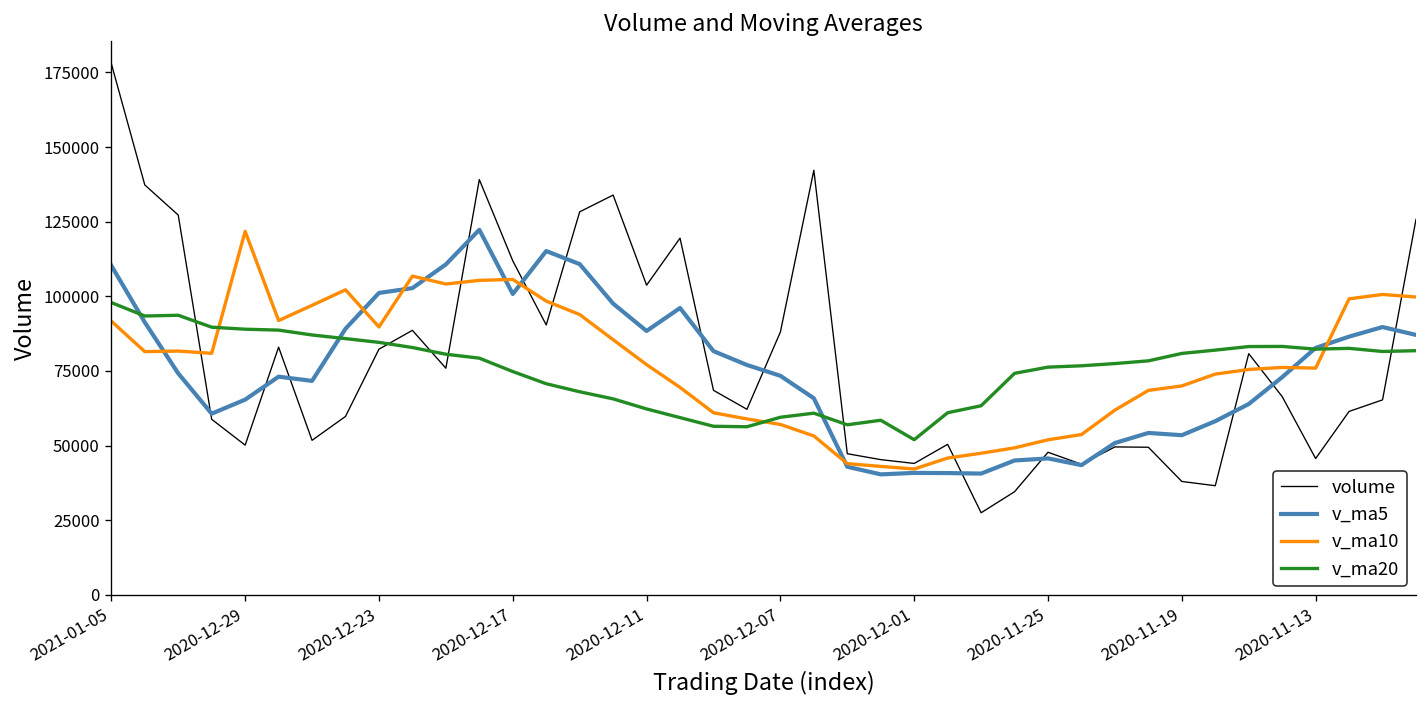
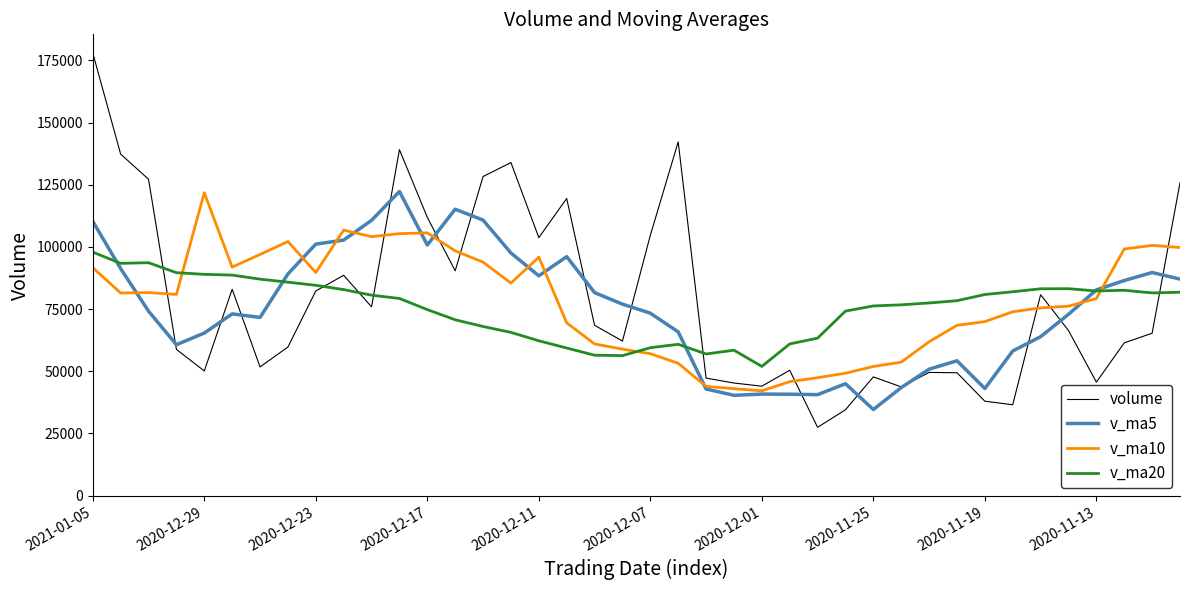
  {
    "volume": {
      "2021-01-05": 178000,
      "2020-12-29": 50000,
      "2020-12-23": 82000,
      "2020-12-17": 112000,
      "2020-12-11": 104000,
-     "2020-12-07": 88000,
+     "2020-12-07": 105000,
      "2020-12-01": 44000,
      "2020-11-25": 48000,
      "2020-11-19": 38000,
      "2020-11-13": 46000
    },
    "v_ma5": {
      "2021-01-05": 110000,
      "2020-12-29": 65000,
      "2020-12-23": 101000,
      "2020-12-17": 101000,
      "2020-12-11": 88000,
      "2020-12-07": 73000,
      "2020-12-01": 41000,
-     "2020-11-25": 46000,
-     "2020-11-19": 53000
+     "2020-11-25": 35000,
+     "2020-11-19": 43000
    },
    "v_ma10": {
      "2021-01-05": 92000,
      "2020-12-29": 122000,
      "2020-12-23": 90000,
      "2020-12-17": 106000,
-     "2020-12-11": 77000,
+     "2020-12-11": 96000,
      "2020-12-07": 57000,
      "2020-12-01": 42000,
      "2020-11-25": 52000,
      "2020-11-19": 70000,
-     "2020-11-13": 76000
+     "2020-11-13": 79000
    },
    "v_ma20": {
      "2021-01-05": 98000,
      "2020-12-29": 89000,
      "2020-12-23": 85000,
      "2020-12-17": 75000,
      "2020-12-11": 62000,
      "2020-12-07": 59000,
      "2020-12-01": 52000,
      "2020-11-25": 76000,
      "2020-11-19": 81000
    }
  }
